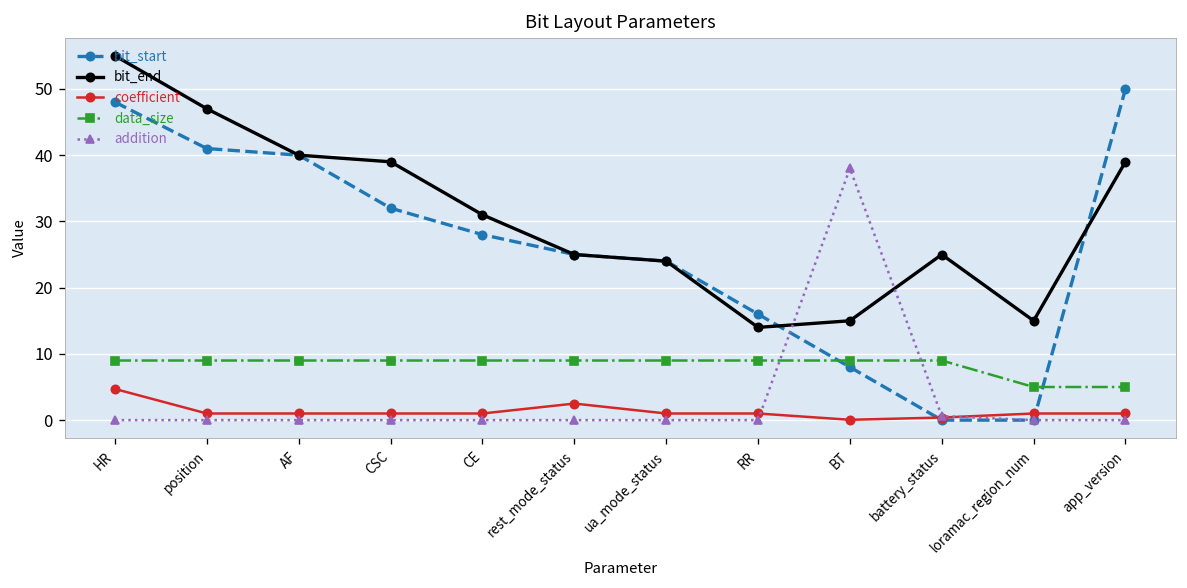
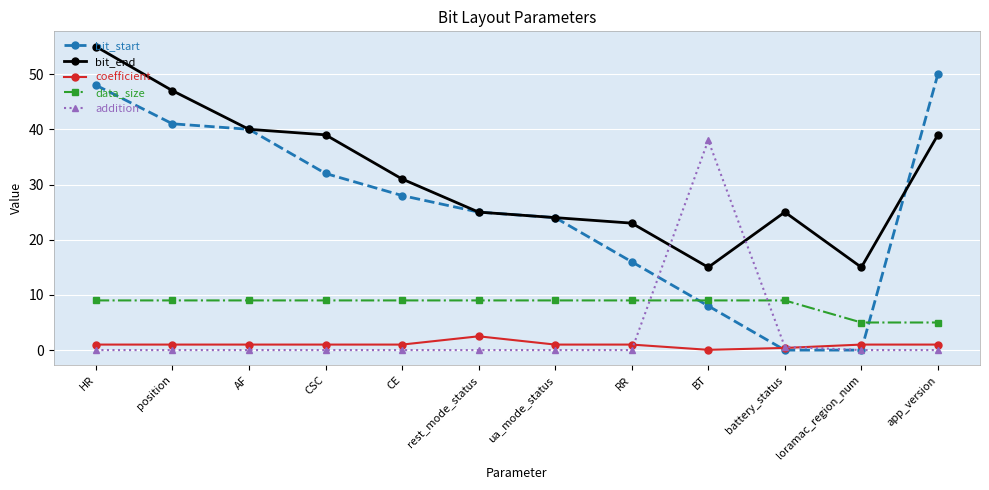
  {
    "bit_start": {
      "HR": 48,
      "position": 41,
      "CSC": 32,
      "CE": 28,
      "RR": 16,
      "BT": 8,
      "app_version": 50
    },
    "bit_end": {
      "HR": 55,
      "position": 47,
      "CSC": 39,
      "CE": 31,
-     "RR": 14,
+     "RR": 23,
      "BT": 15,
      "battery_status": 25,
      "loramac_region_num": 15,
      "app_version": 39
    },
    "coefficient": {
-     "HR": 5,
+     "HR": 1,
      "position": 1,
      "AF": 1,
      "CSC": 1,
      "CE": 1,
      "rest_mode_status": 3,
      "ua_mode_status": 1,
      "RR": 1,
      "BT": 0,
      "loramac_region_num": 1,
      "app_version": 1
    },
    "data_size": {
      "HR": 9,
      "position": 9,
      "AF": 9,
      "CSC": 9,
      "CE": 9,
      "rest_mode_status": 9,
      "ua_mode_status": 9,
      "RR": 9,
      "BT": 9,
      "battery_status": 9,
      "loramac_region_num": 5,
      "app_version": 5
    },
    "addition": {
      "HR": 0,
      "position": 0,
      "AF": 0,
      "CSC": 0,
      "CE": 0,
      "rest_mode_status": 0,
      "ua_mode_status": 0,
      "RR": 0,
      "BT": 38,
      "app_version": 0
    }
  }
